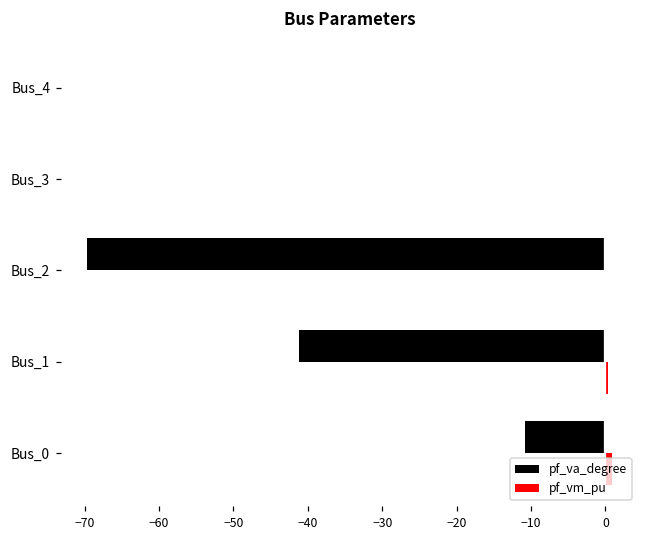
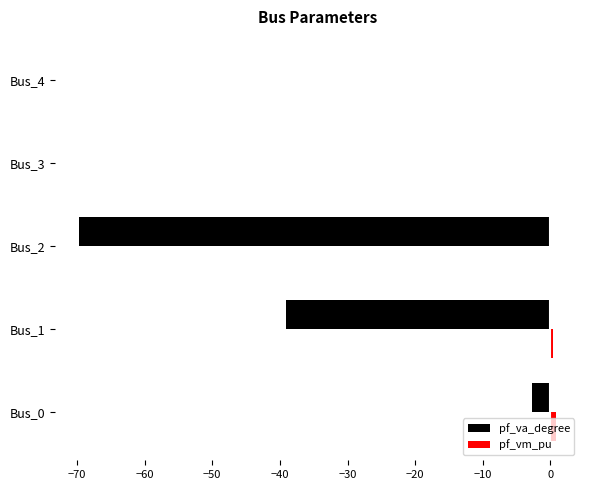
  {
    "pf_va_degree": {
      "Bus_4": 0,
      "Bus_3": 0,
      "Bus_2": -70,
-     "Bus_1": -41,
-     "Bus_0": -11
+     "Bus_1": -39,
+     "Bus_0": -3
    },
    "pf_vm_pu": {
      "Bus_4": 0,
      "Bus_3": 0,
      "Bus_2": 0
    }
  }
